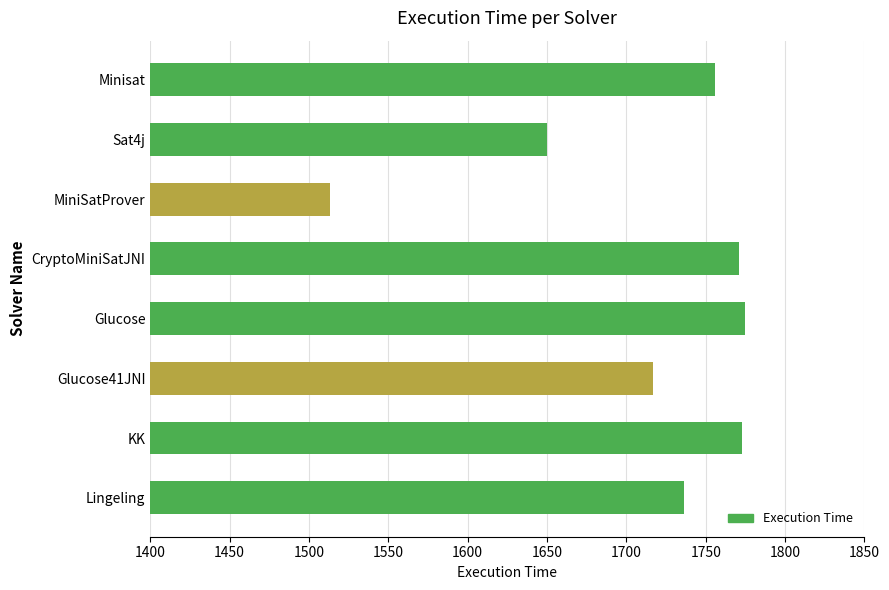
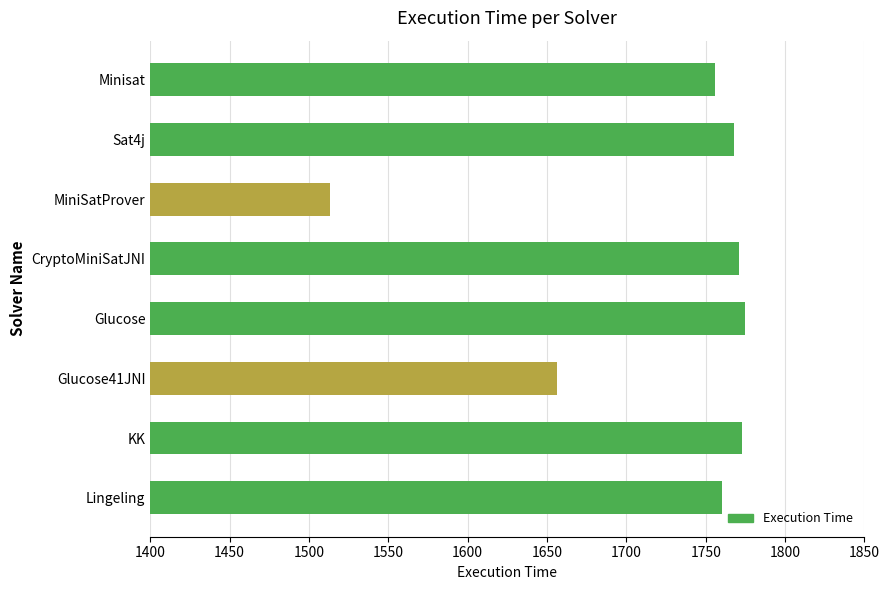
  {
    "Minisat": 1756,
-   "Sat4j": 1650,
+   "Sat4j": 1768,
    "MiniSatProver": 1513,
    "CryptoMiniSatJNI": 1771,
    "Glucose": 1775,
-   "Glucose41JNI": 1717,
+   "Glucose41JNI": 1656,
    "KK": 1773,
-   "Lingeling": 1736
+   "Lingeling": 1760
  }
